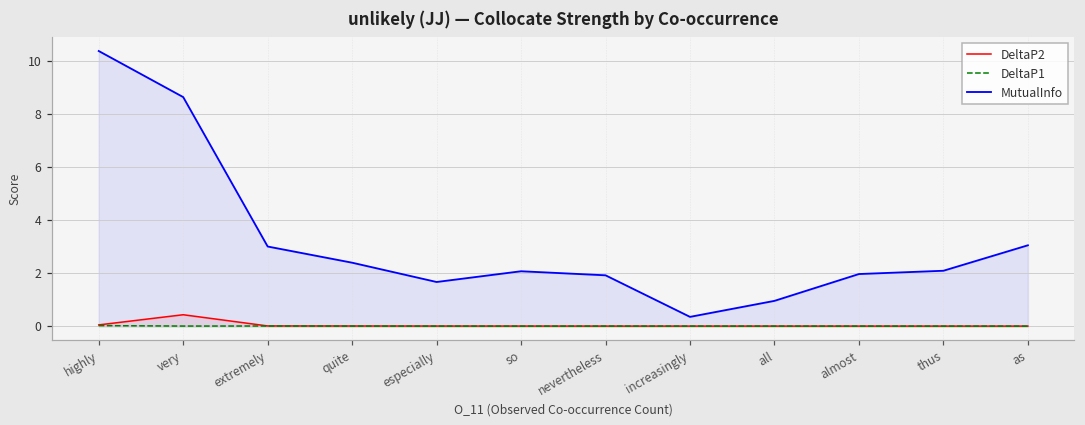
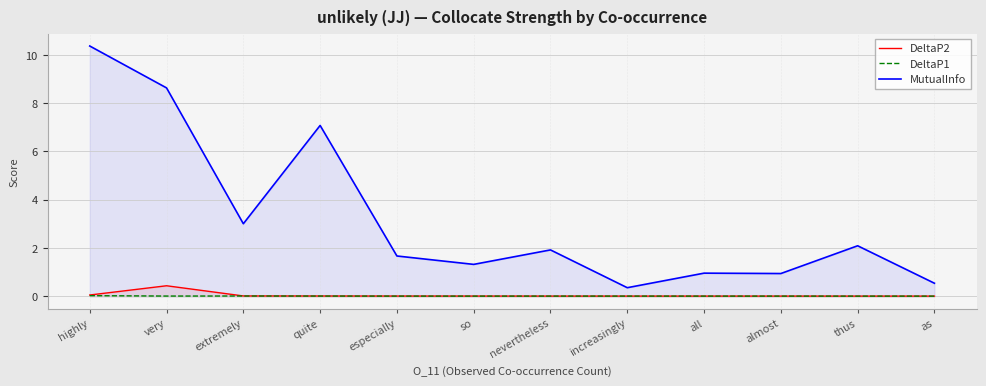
  {
    "DeltaP2": {
      "very": 0.4
    },
    "DeltaP1": {
      "very": 0.0
    },
    "MutualInfo": {
      "highly": 10.4,
      "very": 8.6,
      "extremely": 3.0,
-     "quite": 2.4,
+     "quite": 7.1,
      "especially": 1.7,
-     "so": 2.1,
+     "so": 1.3,
      "nevertheless": 1.9,
      "increasingly": 0.3,
      "all": 1.0,
-     "almost": 2.0,
+     "almost": 0.9,
      "thus": 2.1,
-     "as": 3.0
+     "as": 0.5
    }
  }
